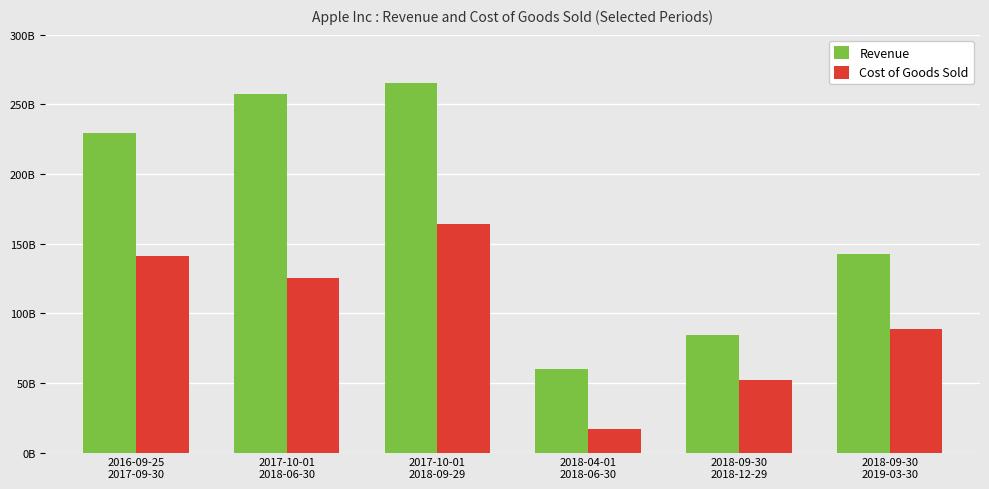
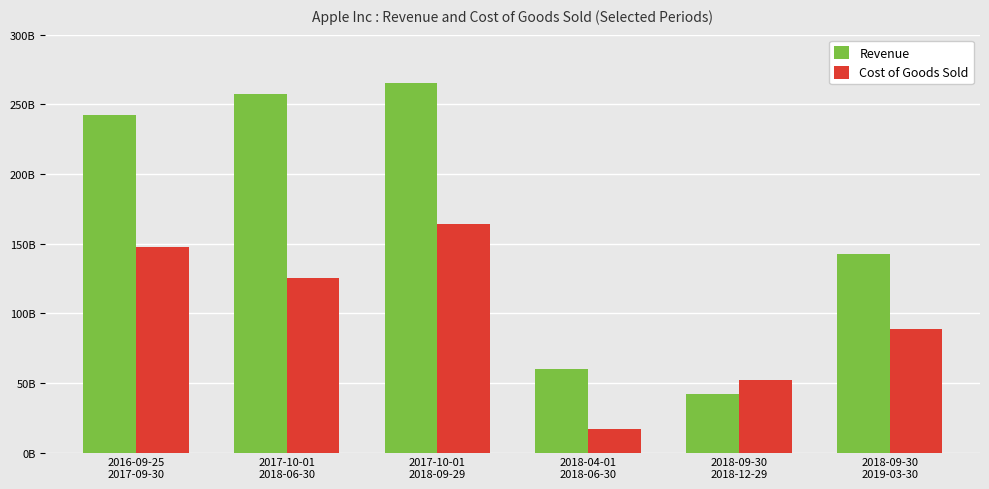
  {
    "Revenue": {
-     "2016-09-25 2017-09-30": 229000000000,
+     "2016-09-25 2017-09-30": 243000000000,
      "2017-10-01 2018-06-30": 257000000000,
      "2017-10-01 2018-09-29": 266000000000,
      "2018-04-01 2018-06-30": 60000000000,
-     "2018-09-30 2018-12-29": 84000000000,
+     "2018-09-30 2018-12-29": 42000000000,
      "2018-09-30 2019-03-30": 142000000000
    },
    "Cost of Goods Sold": {
-     "2016-09-25 2017-09-30": 141000000000,
+     "2016-09-25 2017-09-30": 147000000000,
      "2017-10-01 2018-06-30": 125000000000,
      "2017-10-01 2018-09-29": 164000000000,
      "2018-04-01 2018-06-30": 17000000000,
      "2018-09-30 2018-12-29": 52000000000,
      "2018-09-30 2019-03-30": 88000000000
    }
  }
